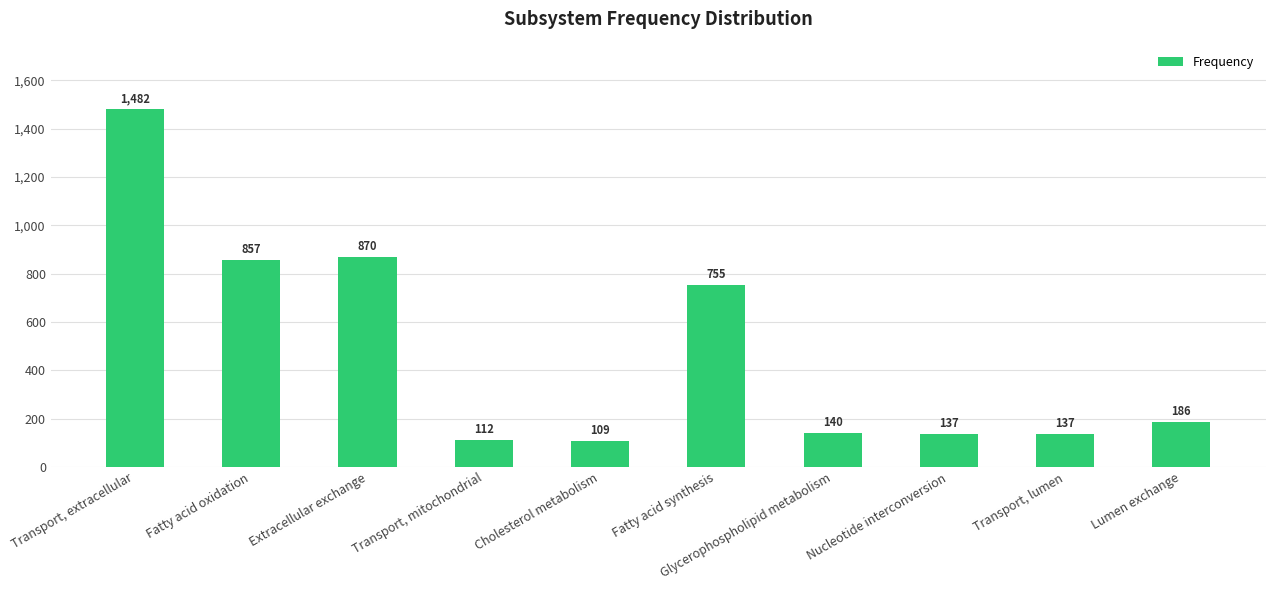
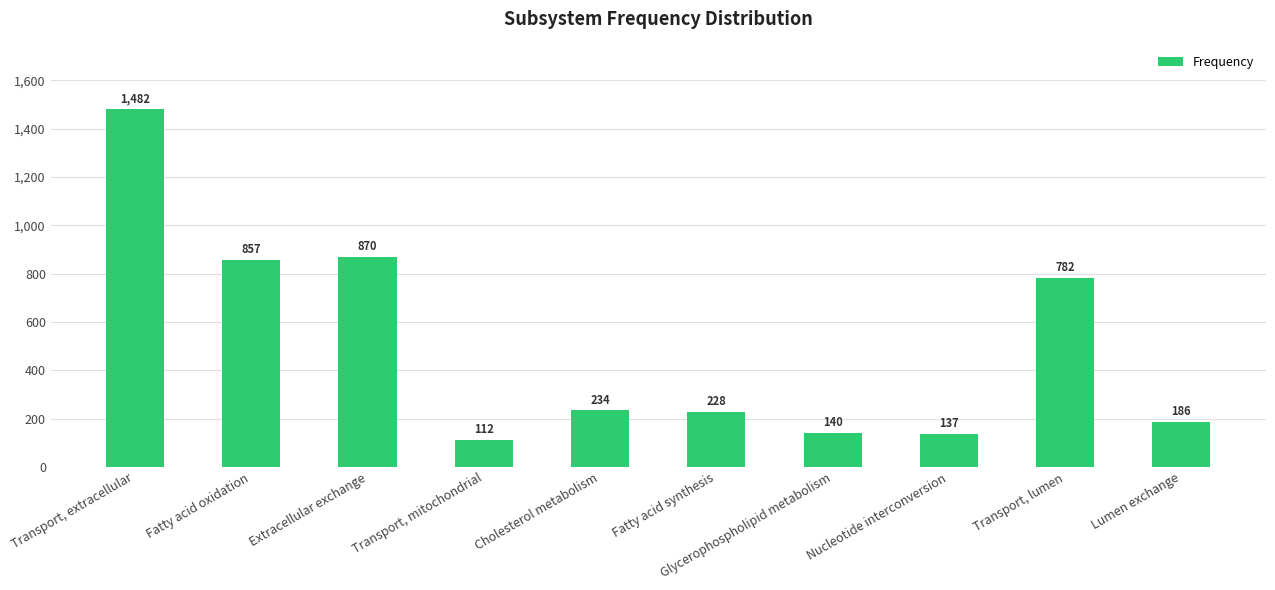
  {
    "Transport, extracellular": "1,482",
    "Fatty acid oxidation": "857",
    "Extracellular exchange": "870",
    "Transport, mitochondrial": "112",
-   "Cholesterol metabolism": "109",
-   "Fatty acid synthesis": "755",
+   "Cholesterol metabolism": "234",
+   "Fatty acid synthesis": "228",
    "Glycerophospholipid metabolism": "140",
    "Nucleotide interconversion": "137",
-   "Transport, lumen": "137",
+   "Transport, lumen": "782",
    "Lumen exchange": "186"
  }
